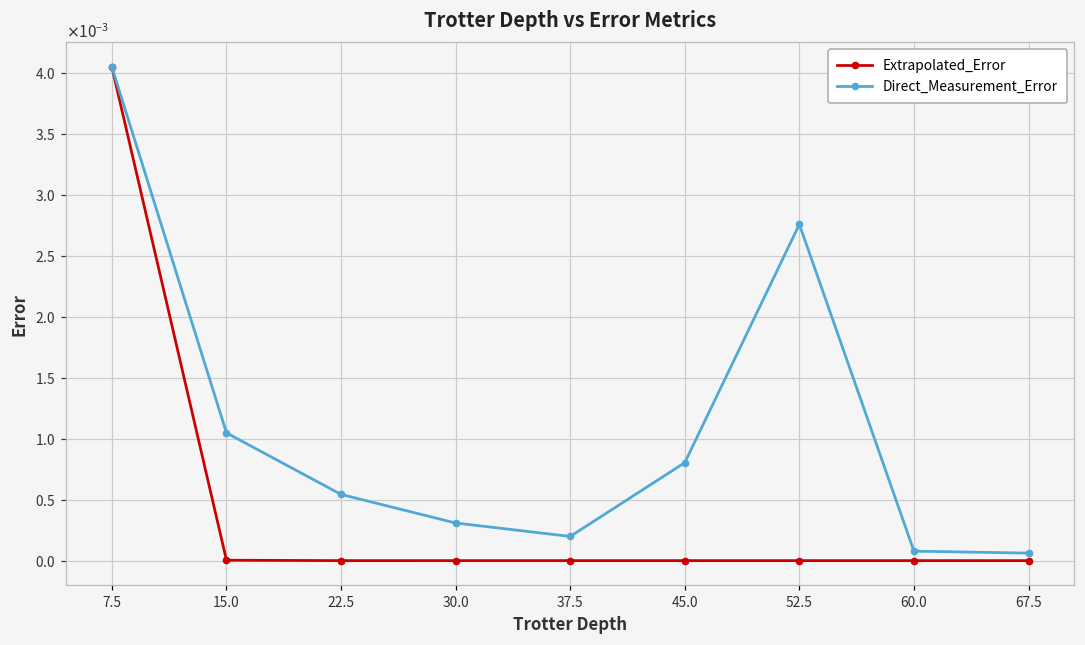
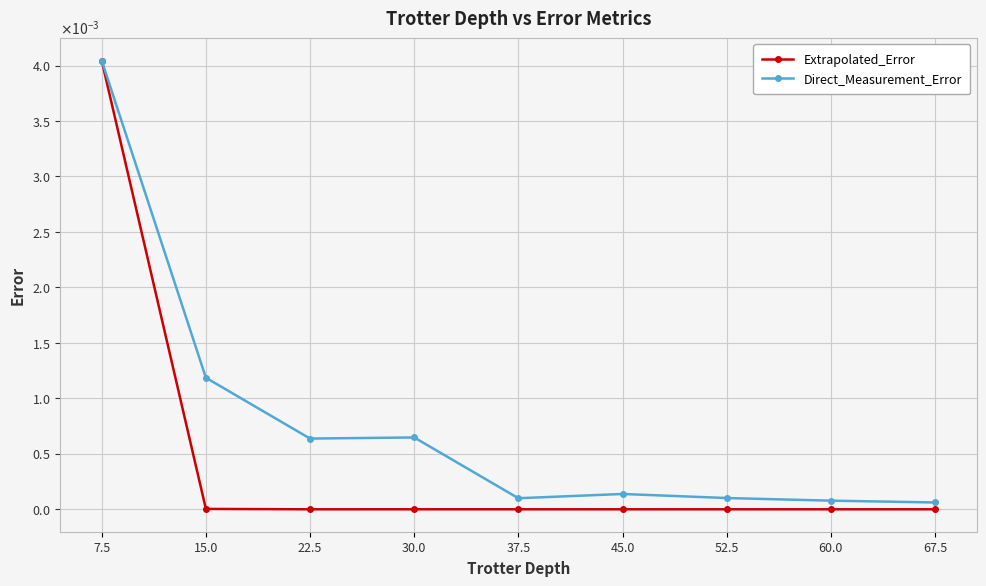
  {
    "Extrapolated_Error": {
      "15.0": 0.00000,
      "22.5": 0.00000,
      "30.0": 0.00000,
      "37.5": 0.00000,
      "45.0": 0.00000,
      "52.5": 0.00000,
      "60.0": 0.00000,
      "67.5": 0.00000
    },
    "Direct_Measurement_Error": {
-     "15.0": 0.00105,
-     "22.5": 0.00054,
-     "30.0": 0.00031,
-     "37.5": 0.00020,
-     "45.0": 0.00080,
-     "52.5": 0.00276,
+     "15.0": 0.00119,
+     "22.5": 0.00064,
+     "30.0": 0.00065,
+     "37.5": 0.00010,
+     "45.0": 0.00014,
+     "52.5": 0.00010,
      "60.0": 0.00008,
      "67.5": 0.00006
    }
  }
